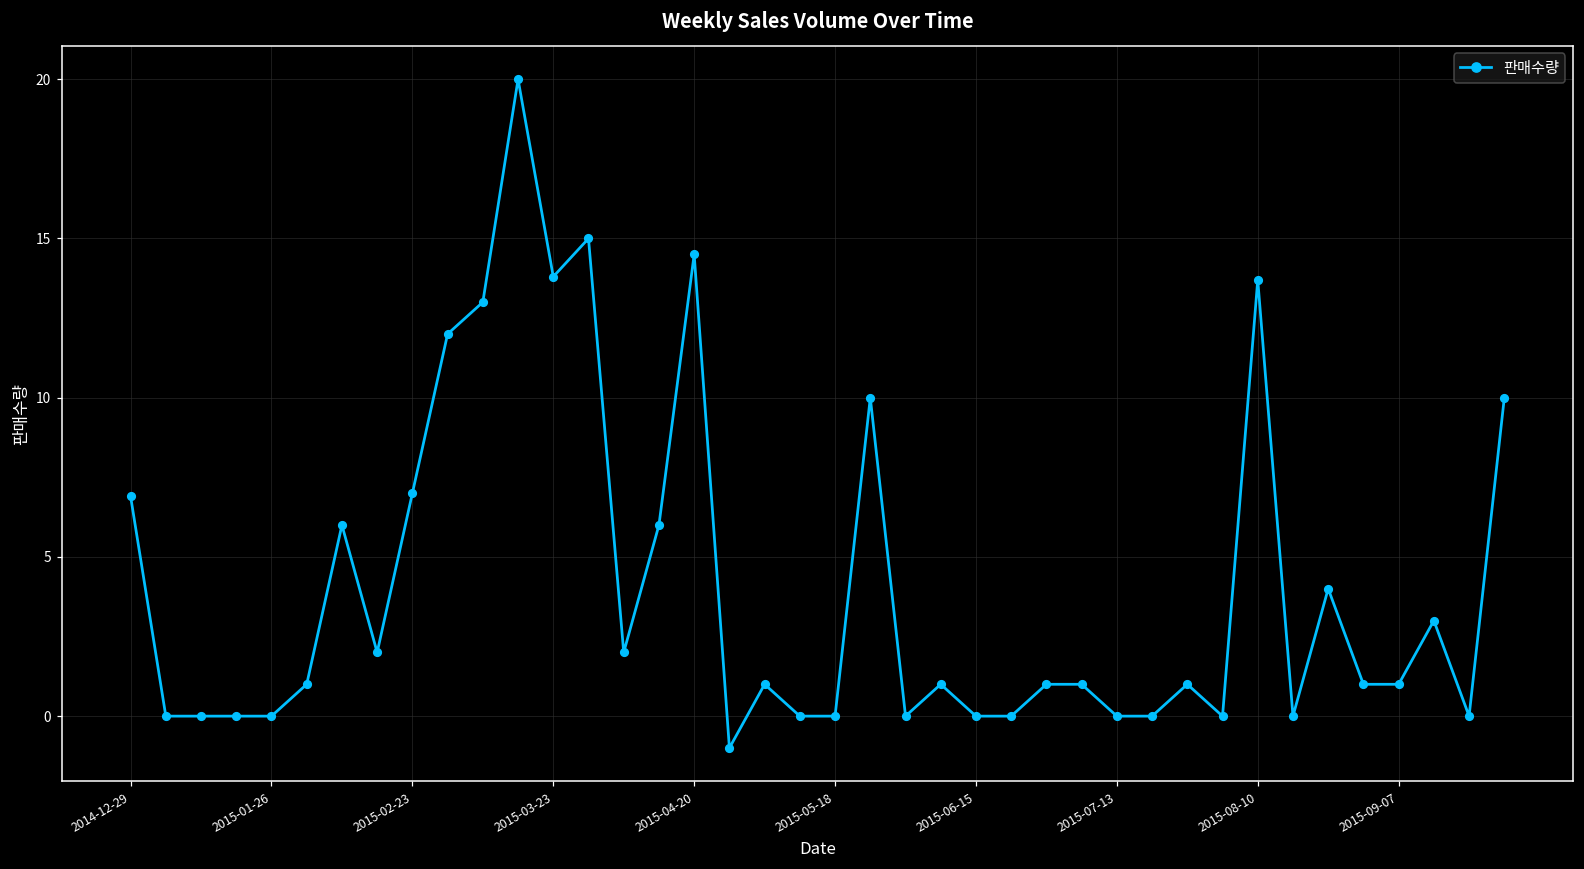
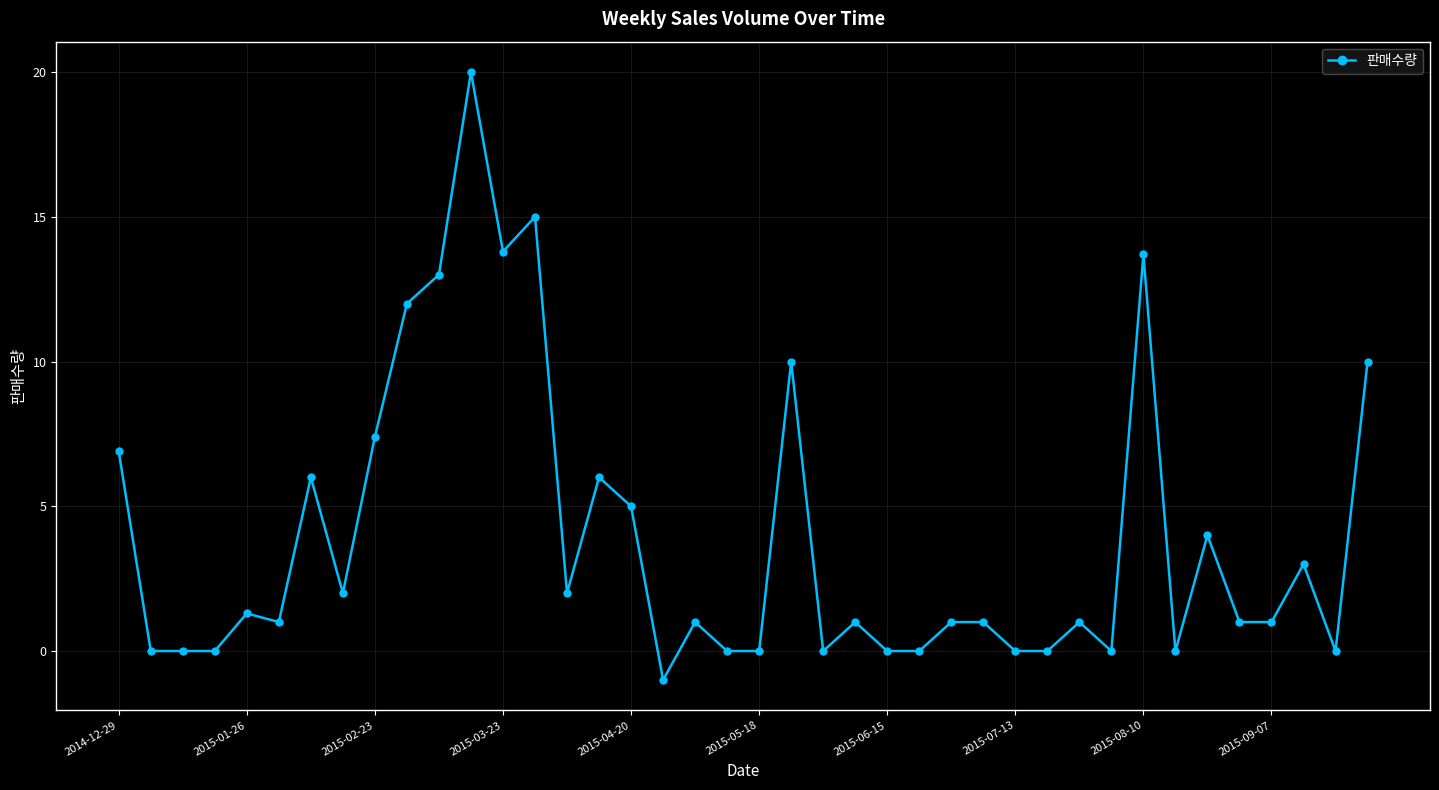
  {
    "2014-12-29": 6.9,
-   "2015-01-26": 0.0,
-   "2015-02-23": 7.0,
+   "2015-01-26": 1.3,
+   "2015-02-23": 7.4,
    "2015-03-23": 13.8,
-   "2015-04-20": 14.5,
+   "2015-04-20": 5.0,
    "2015-05-18": 0.0,
    "2015-06-15": 0.0,
    "2015-07-13": 0.0,
    "2015-08-10": 13.7,
    "2015-09-07": 1.0
  }
